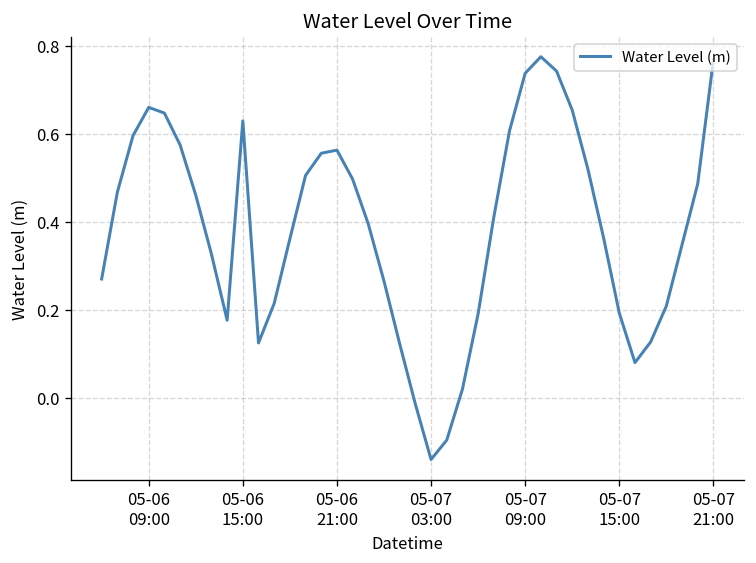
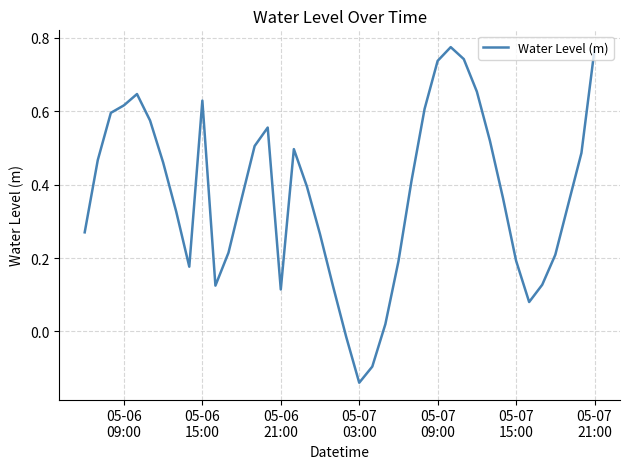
  {
-   "05-06 09:00": 0.66,
+   "05-06 09:00": 0.62,
    "05-06 15:00": 0.63,
-   "05-06 21:00": 0.56,
+   "05-06 21:00": 0.11,
    "05-07 03:00": -0.14,
    "05-07 09:00": 0.74,
    "05-07 15:00": 0.19
  }
